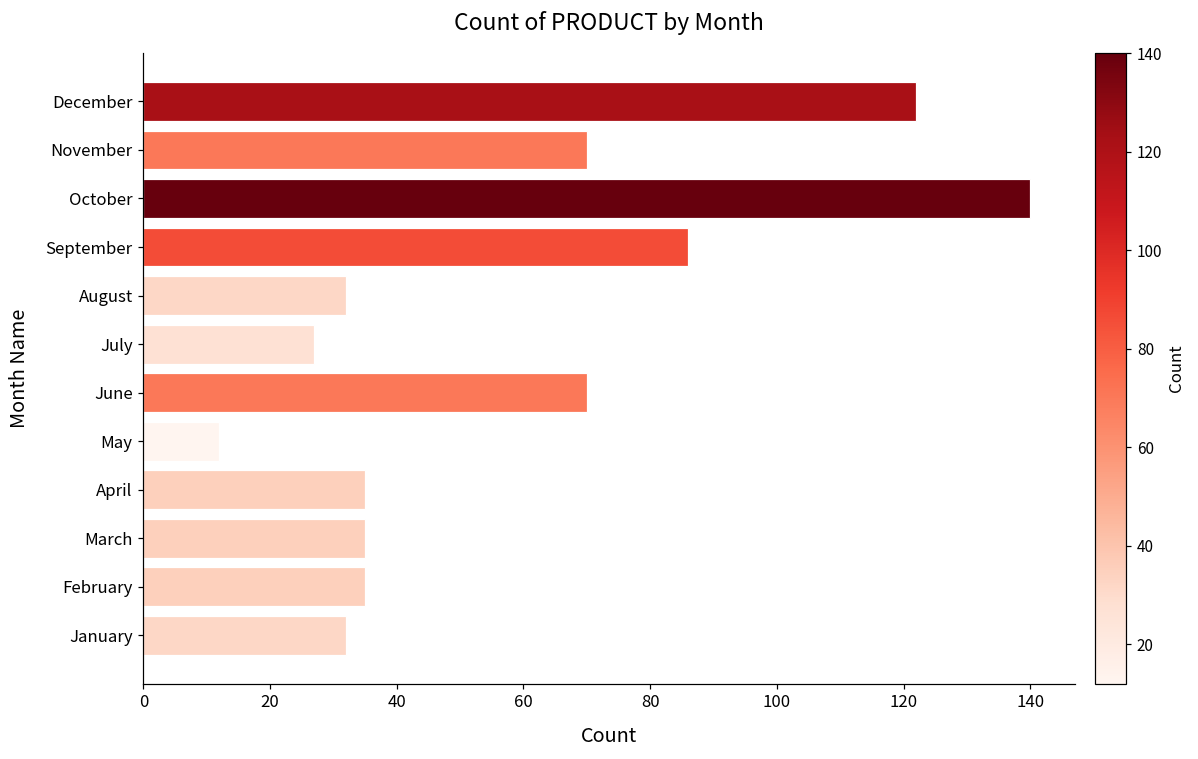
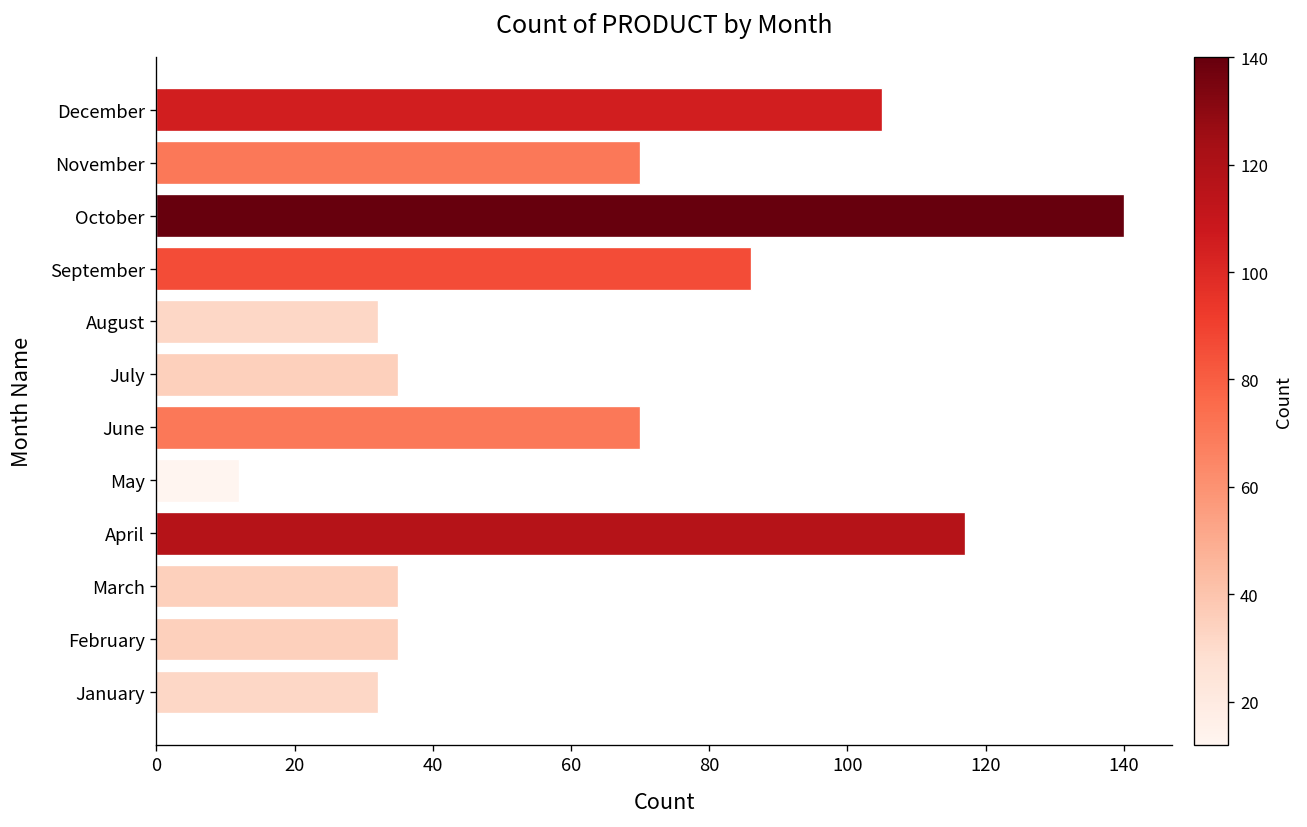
  {
-   "December": 122,
+   "December": 105,
    "November": 70,
    "October": 140,
    "September": 86,
    "August": 32,
-   "July": 27,
+   "July": 35,
    "June": 70,
    "May": 12,
-   "April": 35,
+   "April": 117,
    "March": 35,
    "February": 35,
    "January": 32
  }
